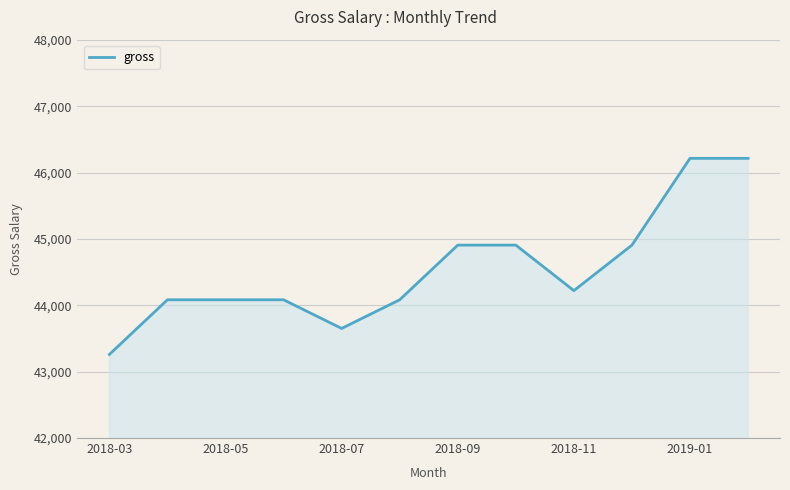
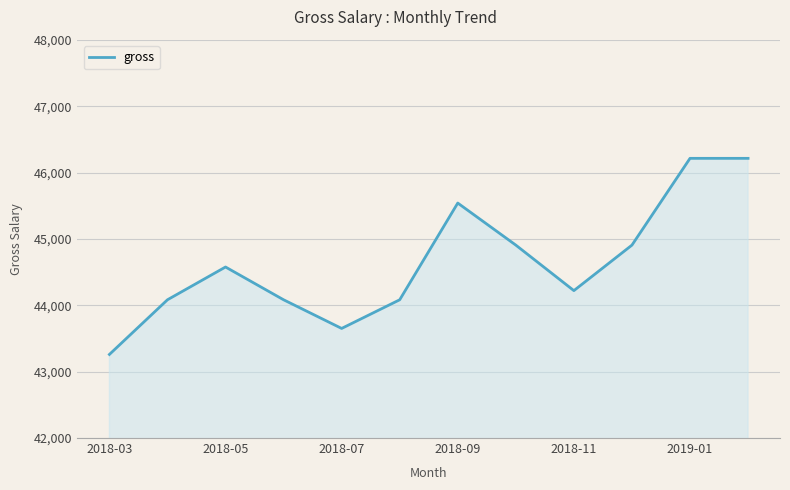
  {
    "2018-03": "43,300",
-   "2018-05": "44,100",
+   "2018-05": "44,600",
    "2018-07": "43,700",
-   "2018-09": "44,900",
+   "2018-09": "45,500",
    "2018-11": "44,200",
    "2019-01": "46,200"
  }
